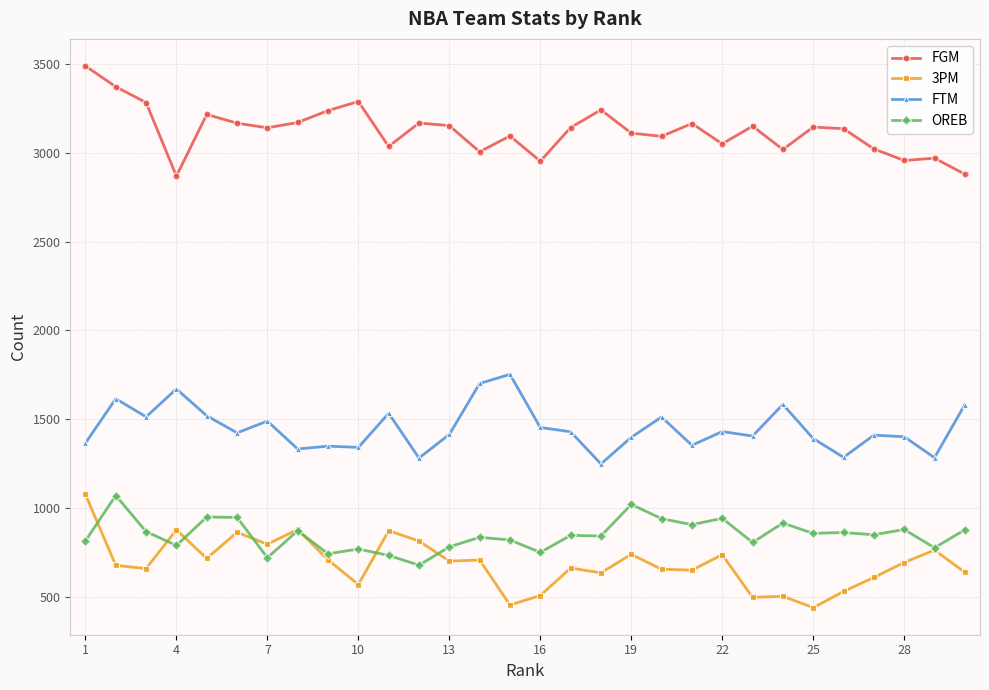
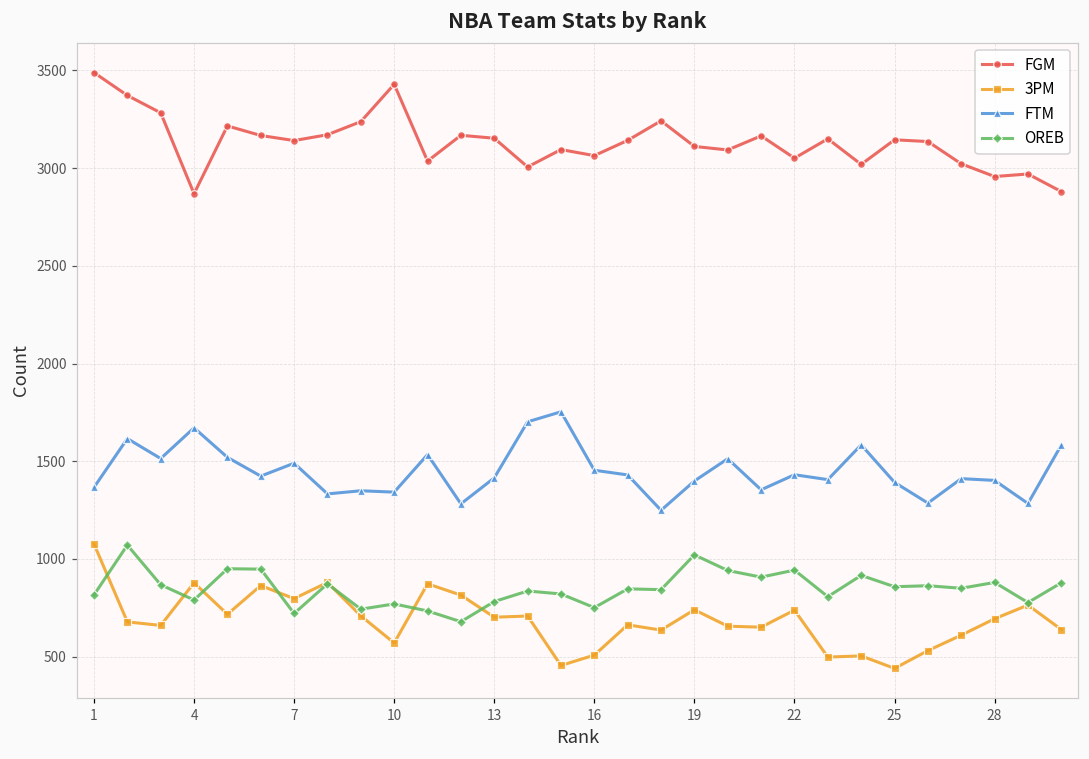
  {
    "FGM": {
      "1": 3490,
      "4": 2870,
      "7": 3140,
-     "10": 3290,
+     "10": 3430,
      "13": 3150,
-     "16": 2950,
+     "16": 3060,
      "19": 3110,
      "22": 3050,
      "25": 3150,
      "28": 2960
    },
    "3PM": {
      "1": 1080,
      "4": 880,
      "7": 800,
      "10": 570,
      "13": 700,
      "16": 510,
      "19": 740,
      "22": 740,
      "25": 440,
      "28": 690
    },
    "FTM": {
      "1": 1370,
      "4": 1670,
      "7": 1490,
      "10": 1340,
      "13": 1420,
      "16": 1450,
      "19": 1400,
      "22": 1430,
      "25": 1390,
      "28": 1400
    },
    "OREB": {
      "1": 820,
      "4": 790,
      "7": 720,
      "10": 770,
      "13": 780,
      "16": 750,
      "19": 1020,
      "22": 940,
      "25": 860,
      "28": 880
    }
  }
